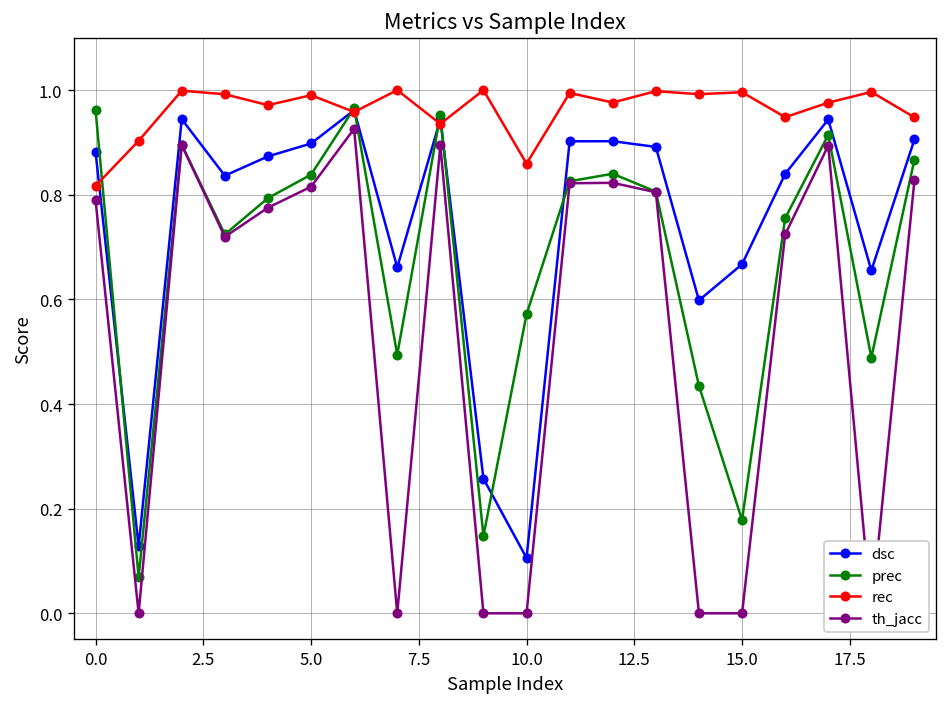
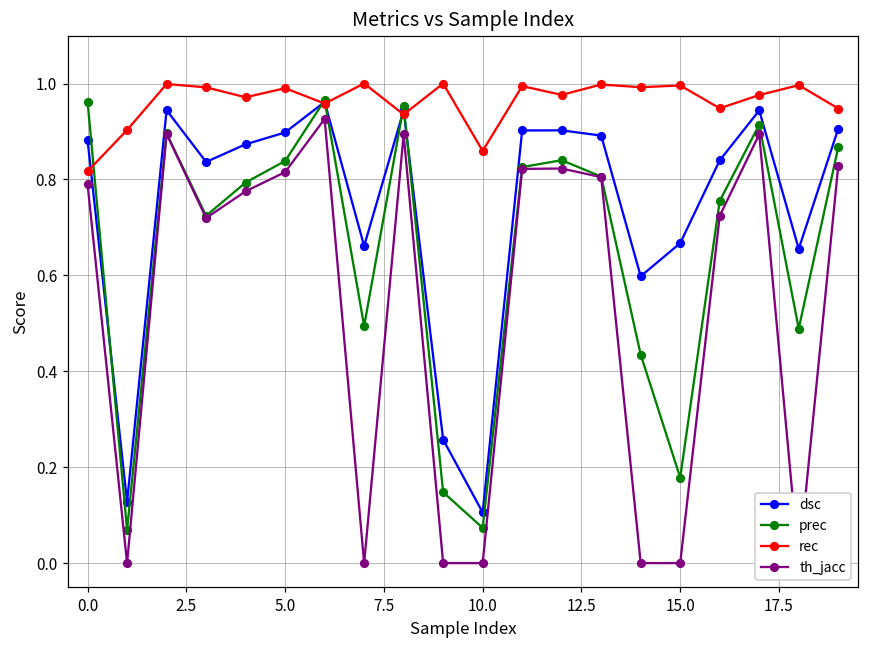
  {
    "dsc": {
      "0.0": 0.88,
      "5.0": 0.90,
      "10.0": 0.11,
      "15.0": 0.67
    },
    "prec": {
      "0.0": 0.96,
      "5.0": 0.84,
-     "10.0": 0.57,
+     "10.0": 0.07,
      "15.0": 0.18
    },
    "rec": {
      "0.0": 0.82,
      "5.0": 0.99,
      "10.0": 0.86,
      "15.0": 1.00
    },
    "th_jacc": {
      "0.0": 0.79,
      "5.0": 0.82,
      "10.0": 0.00,
      "15.0": 0.00
    }
  }
